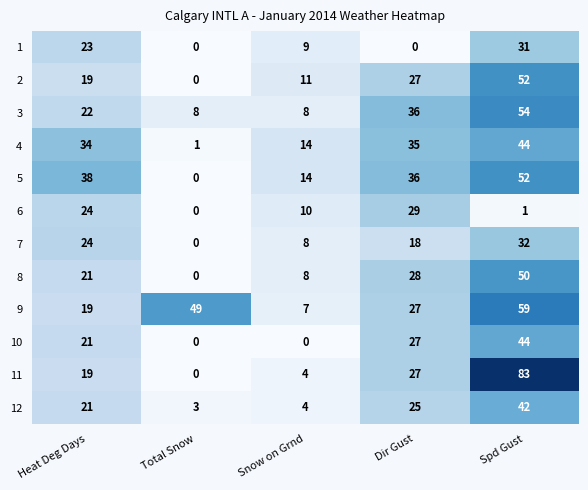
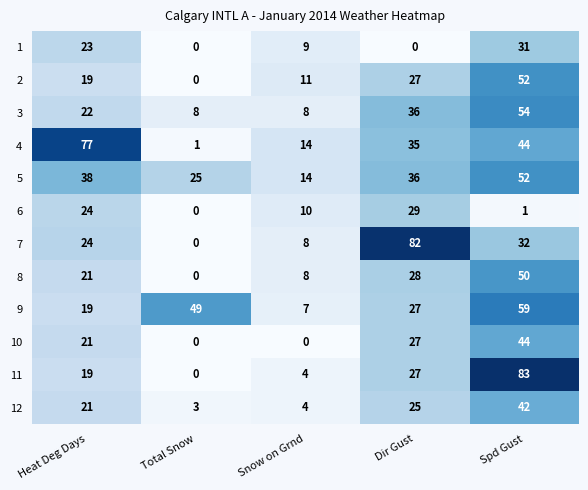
  {
    "1": {
      "Heat Deg Days": 23,
      "Total Snow": 0,
      "Snow on Grnd": 9,
      "Dir Gust": 0,
      "Spd Gust": 31
    },
    "2": {
      "Heat Deg Days": 19,
      "Total Snow": 0,
      "Snow on Grnd": 11,
      "Dir Gust": 27,
      "Spd Gust": 52
    },
    "3": {
      "Heat Deg Days": 22,
      "Total Snow": 8,
      "Snow on Grnd": 8,
      "Dir Gust": 36,
      "Spd Gust": 54
    },
    "4": {
-     "Heat Deg Days": 34,
+     "Heat Deg Days": 77,
      "Total Snow": 1,
      "Snow on Grnd": 14,
      "Dir Gust": 35,
      "Spd Gust": 44
    },
    "5": {
      "Heat Deg Days": 38,
-     "Total Snow": 0,
+     "Total Snow": 25,
      "Snow on Grnd": 14,
      "Dir Gust": 36,
      "Spd Gust": 52
    },
    "6": {
      "Heat Deg Days": 24,
      "Total Snow": 0,
      "Snow on Grnd": 10,
      "Dir Gust": 29,
      "Spd Gust": 1
    },
    "7": {
      "Heat Deg Days": 24,
      "Total Snow": 0,
      "Snow on Grnd": 8,
-     "Dir Gust": 18,
+     "Dir Gust": 82,
      "Spd Gust": 32
    },
    "8": {
      "Heat Deg Days": 21,
      "Total Snow": 0,
      "Snow on Grnd": 8,
      "Dir Gust": 28,
      "Spd Gust": 50
    },
    "9": {
      "Heat Deg Days": 19,
      "Total Snow": 49,
      "Snow on Grnd": 7,
      "Dir Gust": 27,
      "Spd Gust": 59
    },
    "10": {
      "Heat Deg Days": 21,
      "Total Snow": 0,
      "Snow on Grnd": 0,
      "Dir Gust": 27,
      "Spd Gust": 44
    },
    "11": {
      "Heat Deg Days": 19,
      "Total Snow": 0,
      "Snow on Grnd": 4,
      "Dir Gust": 27,
      "Spd Gust": 83
    },
    "12": {
      "Heat Deg Days": 21,
      "Total Snow": 3,
      "Snow on Grnd": 4,
      "Dir Gust": 25,
      "Spd Gust": 42
    }
  }
